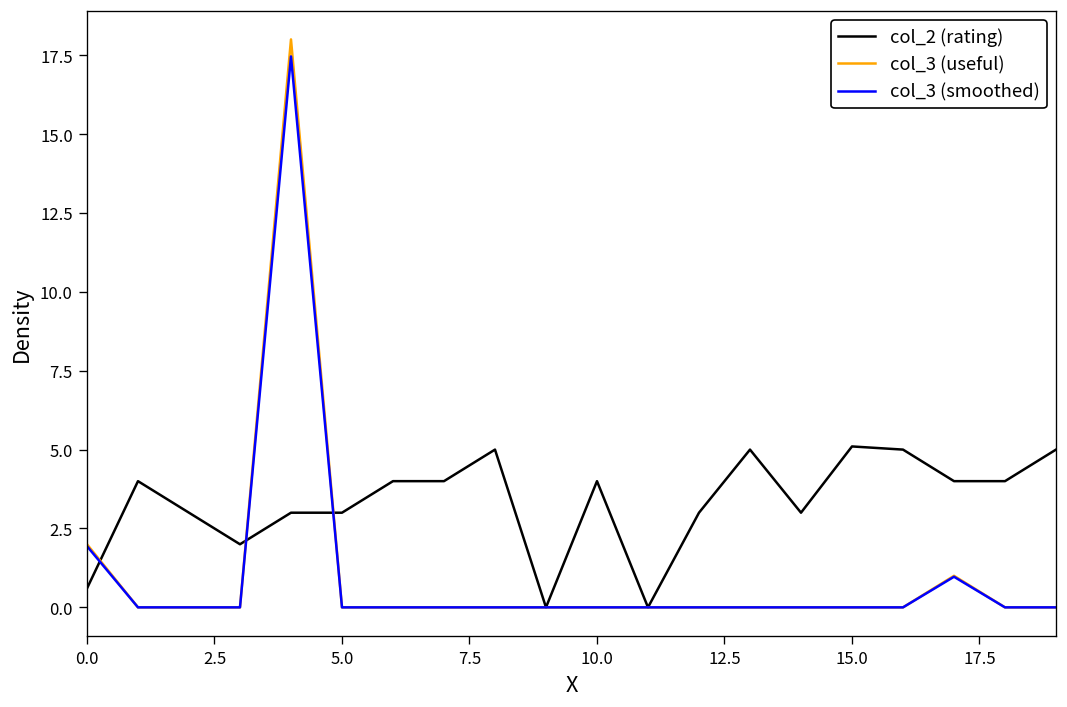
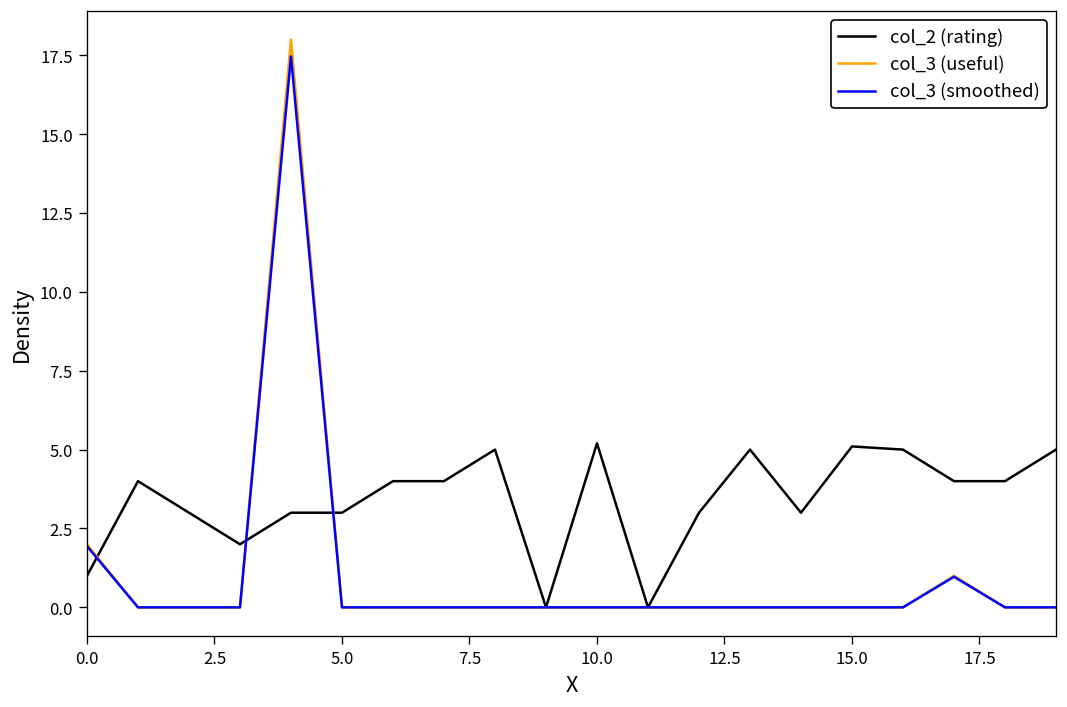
  {
    "col_2 (rating)": {
-     "0.0": 0.6,
+     "0.0": 1.0,
      "5.0": 3.0,
-     "10.0": 4.0,
+     "10.0": 5.2,
      "15.0": 5.1
    }
  }
